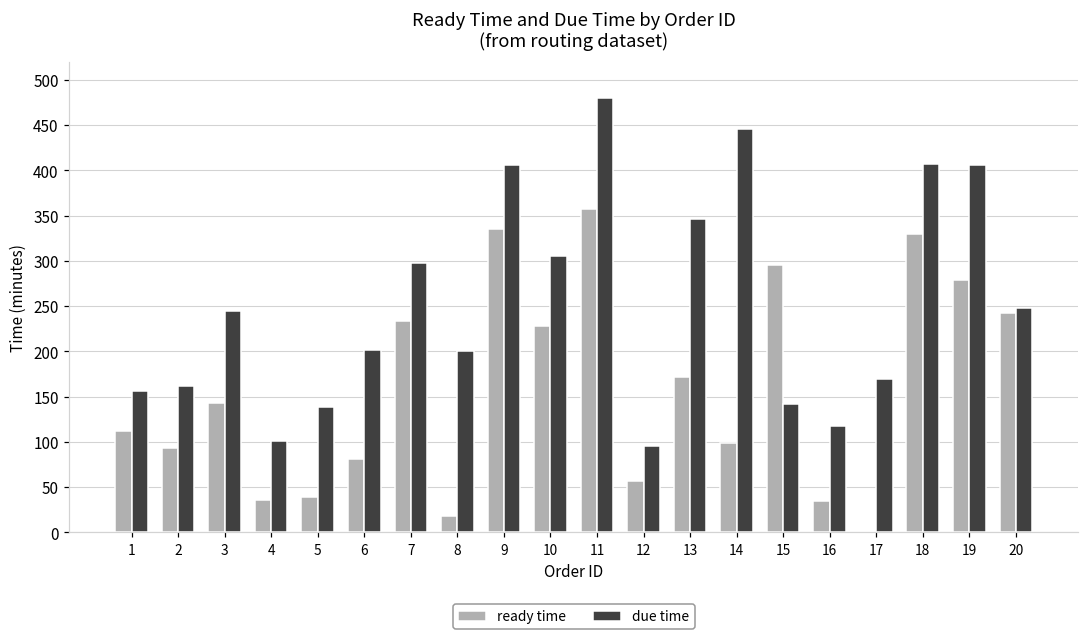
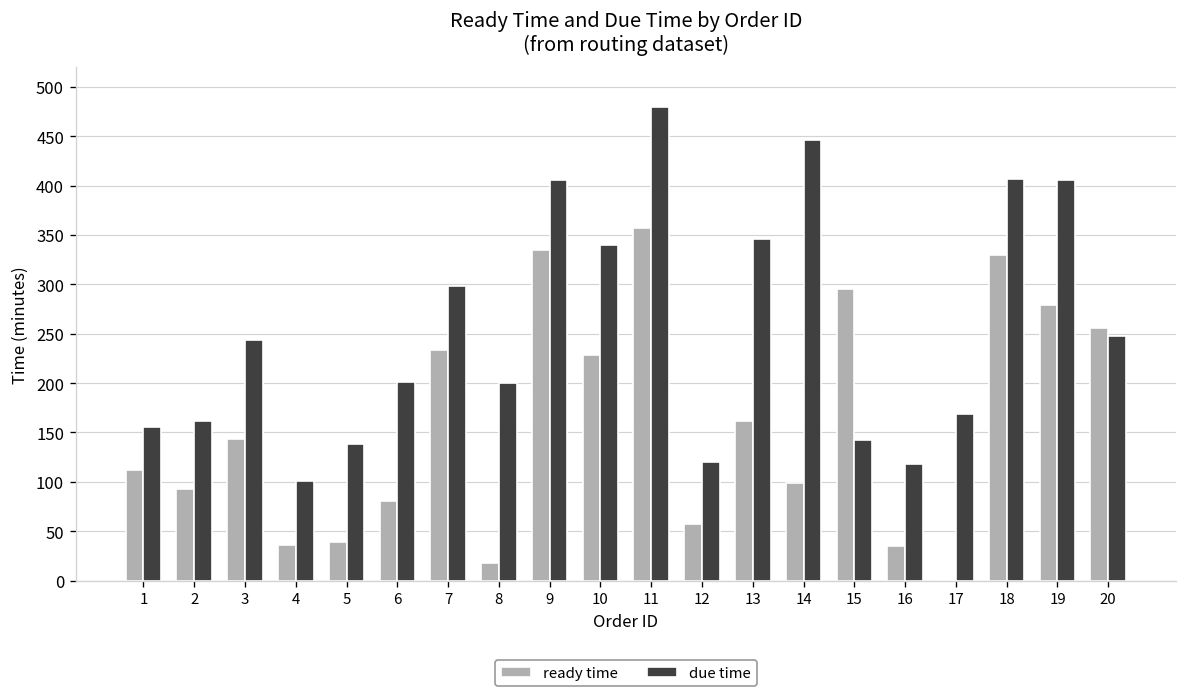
  {
    "ready time": {
      "1": 110,
      "2": 90,
      "3": 140,
      "4": 40,
      "5": 40,
      "6": 80,
      "7": 230,
      "8": 20,
      "9": 340,
      "10": 230,
      "11": 360,
      "12": 60,
-     "13": 170,
+     "13": 160,
      "14": 100,
      "15": 300,
      "16": 40,
      "17": 0,
      "18": 330,
      "19": 280,
-     "20": 240
+     "20": 260
    },
    "due time": {
      "1": 160,
      "2": 160,
      "3": 240,
      "4": 100,
      "5": 140,
      "6": 200,
      "7": 300,
      "8": 200,
      "9": 410,
-     "10": 310,
+     "10": 340,
      "11": 480,
-     "12": 100,
+     "12": 120,
      "13": 350,
      "14": 450,
      "15": 140,
      "16": 120,
      "17": 170,
      "18": 410,
      "19": 410,
      "20": 250
    }
  }
